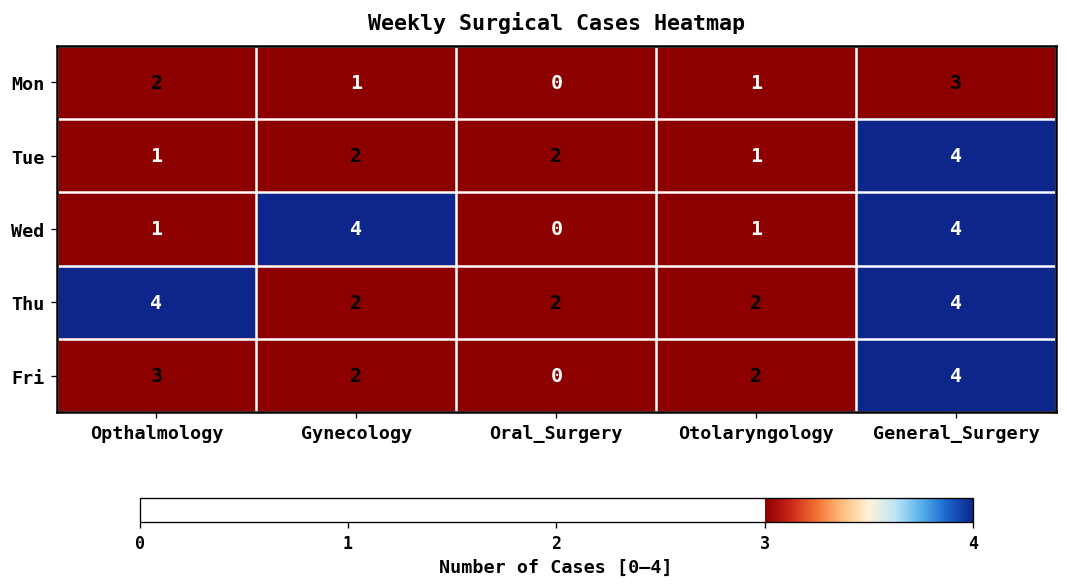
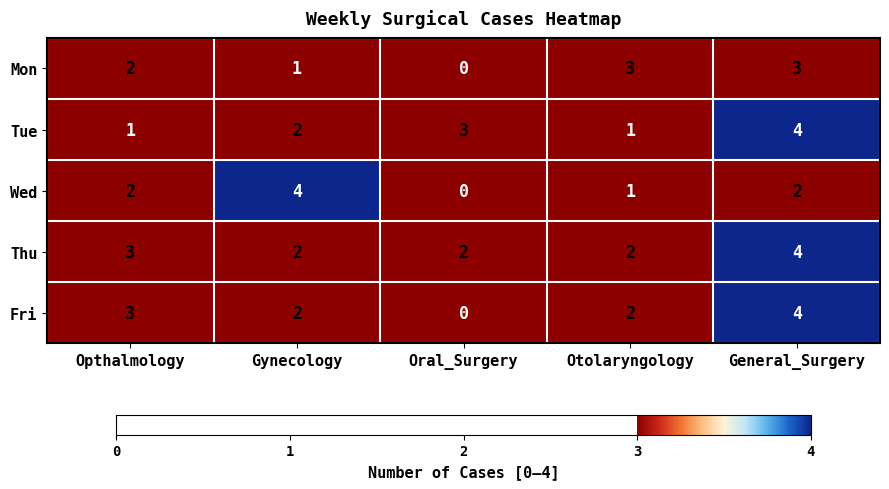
  {
    "Mon": {
      "Opthalmology": 2,
      "Gynecology": 1,
      "Oral_Surgery": 0,
-     "Otolaryngology": 1,
+     "Otolaryngology": 3,
      "General_Surgery": 3
    },
    "Tue": {
      "Opthalmology": 1,
      "Gynecology": 2,
-     "Oral_Surgery": 2,
+     "Oral_Surgery": 3,
      "Otolaryngology": 1,
      "General_Surgery": 4
    },
    "Wed": {
-     "Opthalmology": 1,
+     "Opthalmology": 2,
      "Gynecology": 4,
      "Oral_Surgery": 0,
      "Otolaryngology": 1,
-     "General_Surgery": 4
+     "General_Surgery": 2
    },
    "Thu": {
-     "Opthalmology": 4,
+     "Opthalmology": 3,
      "Gynecology": 2,
      "Oral_Surgery": 2,
      "Otolaryngology": 2,
      "General_Surgery": 4
    },
    "Fri": {
      "Opthalmology": 3,
      "Gynecology": 2,
      "Oral_Surgery": 0,
      "Otolaryngology": 2,
      "General_Surgery": 4
    }
  }
